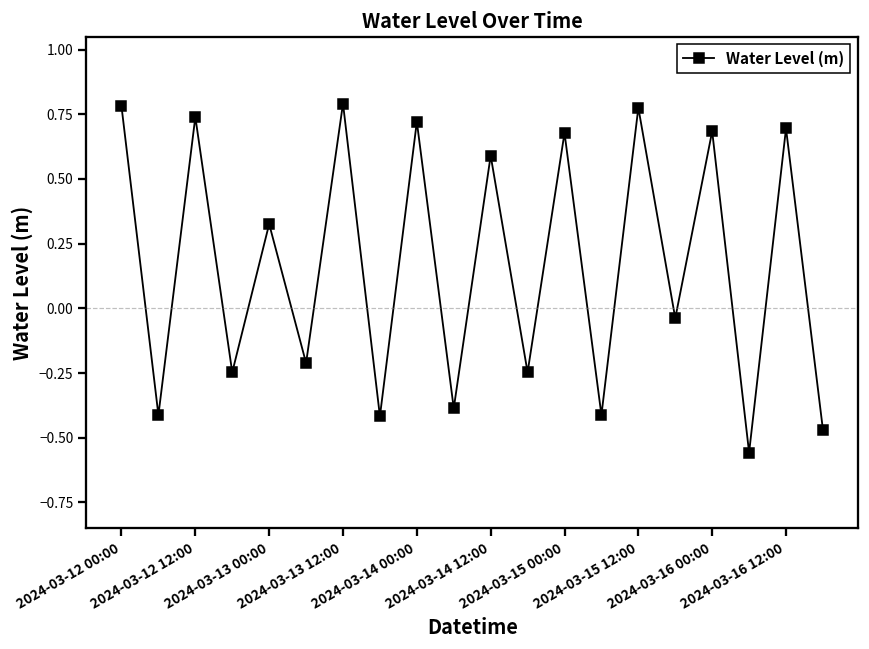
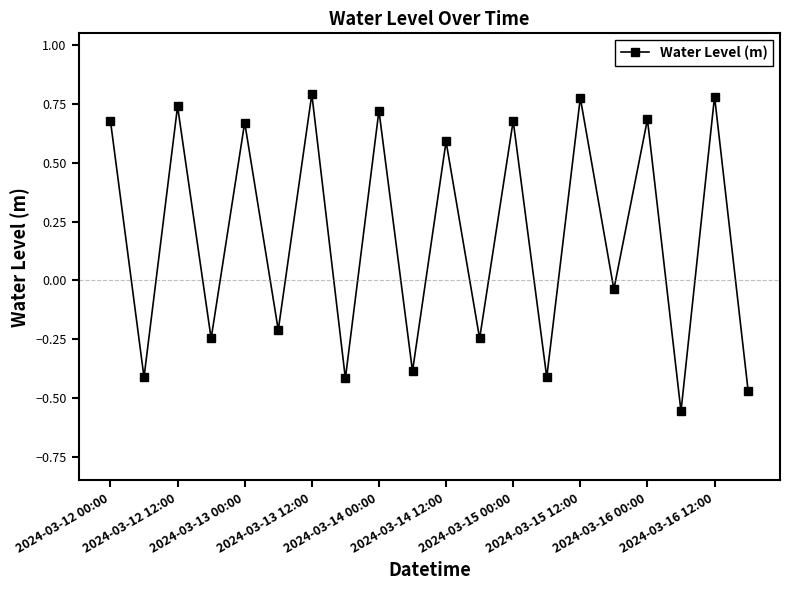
  {
-   "2024-03-12 00:00": 0.78,
+   "2024-03-12 00:00": 0.68,
    "2024-03-12 12:00": 0.74,
-   "2024-03-13 00:00": 0.33,
+   "2024-03-13 00:00": 0.67,
    "2024-03-13 12:00": 0.79,
    "2024-03-14 00:00": 0.72,
    "2024-03-14 12:00": 0.59,
    "2024-03-15 00:00": 0.68,
    "2024-03-15 12:00": 0.78,
    "2024-03-16 00:00": 0.68,
-   "2024-03-16 12:00": 0.70
+   "2024-03-16 12:00": 0.78
  }
